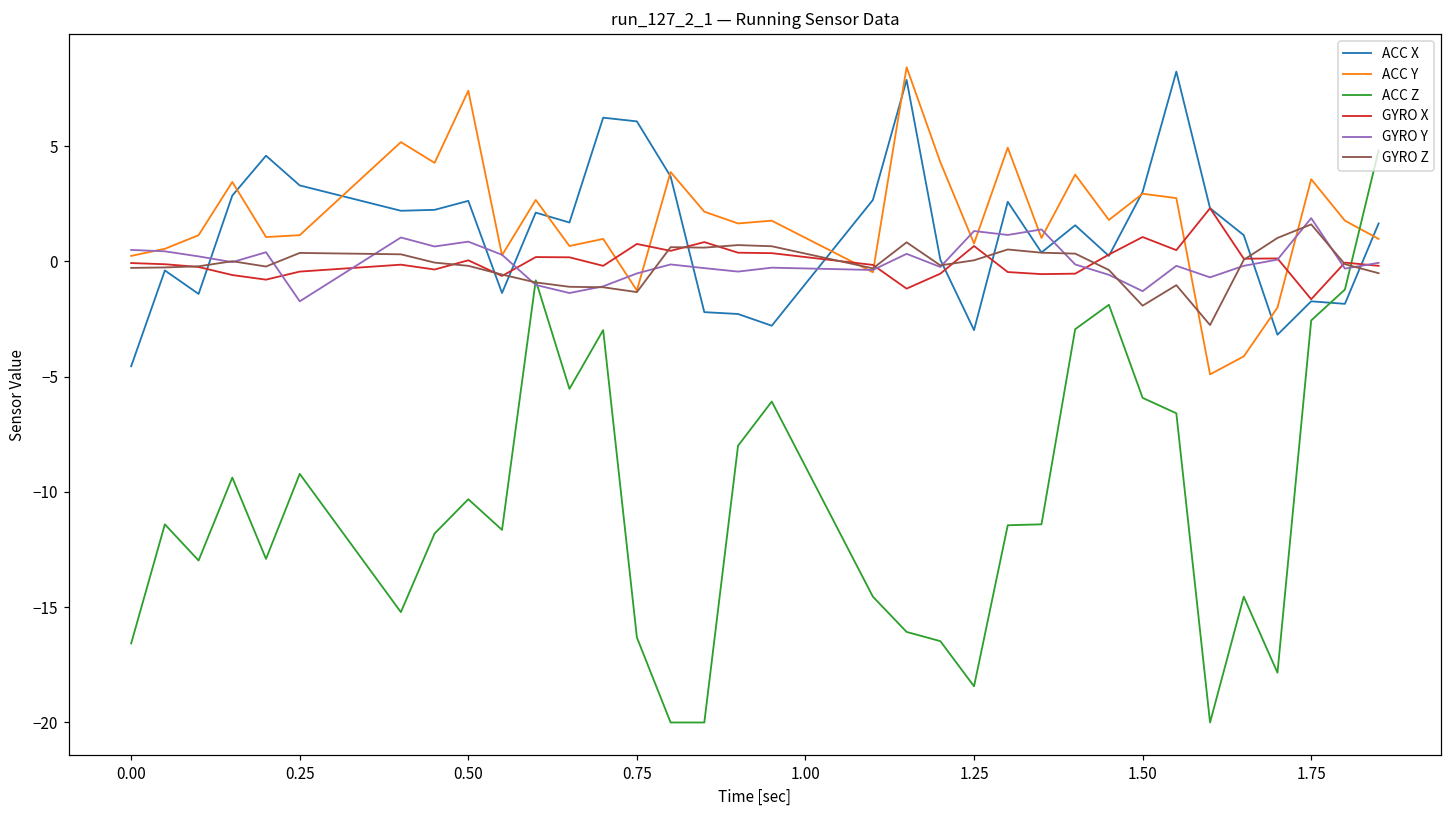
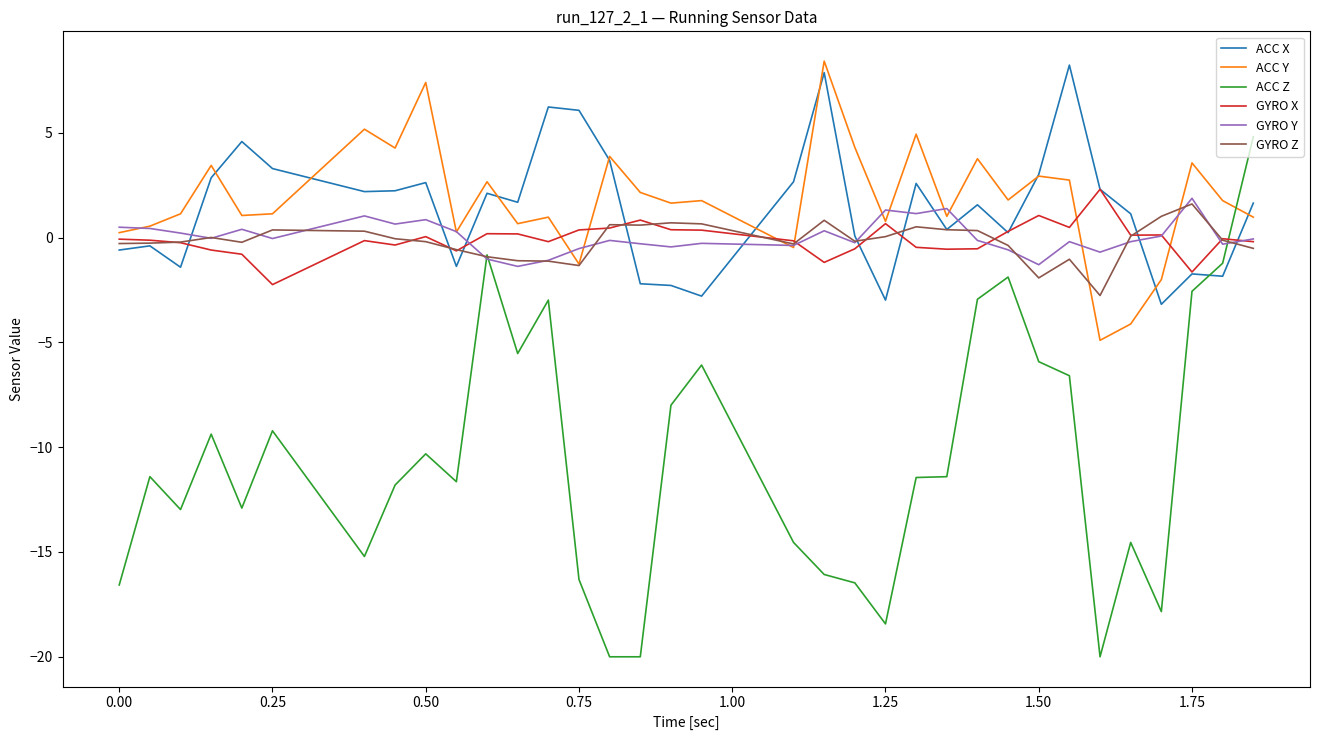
  {
    "ACC X": {
-     "0.00": -4.6,
+     "0.00": -0.6,
      "0.25": 3.3,
      "0.50": 2.6,
      "0.75": 6.1,
      "1.25": -3.0
    },
    "ACC Y": {
      "0.00": 0.2,
      "0.25": 1.1,
      "0.50": 7.4,
      "1.75": 3.6
    },
    "ACC Z": {
      "0.00": -16.6,
      "0.25": -9.2,
      "0.50": -10.3,
      "0.75": -16.3,
      "1.25": -18.4,
      "1.50": -5.9,
      "1.75": -2.6
    },
    "GYRO X": {
      "0.00": -0.1,
-     "0.25": -0.4,
+     "0.25": -2.2,
      "0.50": 0.1,
-     "0.75": 0.8,
+     "0.75": 0.4,
      "1.50": 1.1
    },
    "GYRO Y": {
      "0.00": 0.5,
-     "0.25": -1.7,
+     "0.25": 0.0,
      "0.50": 0.9,
      "0.75": -0.5,
      "1.25": 1.3,
      "1.50": -1.3,
      "1.75": 1.9
    },
    "GYRO Z": {
      "0.00": -0.3,
      "0.25": 0.4,
      "0.50": -0.2,
      "1.25": 0.1,
      "1.50": -1.9,
      "1.75": 1.6
    }
  }
